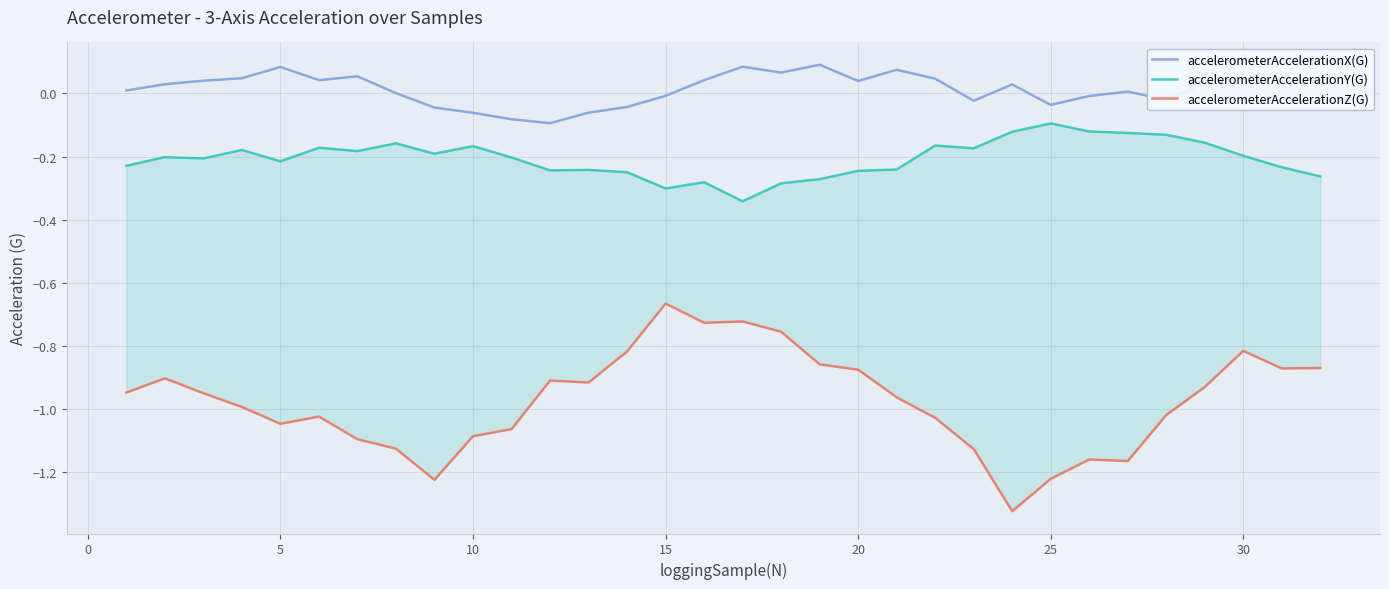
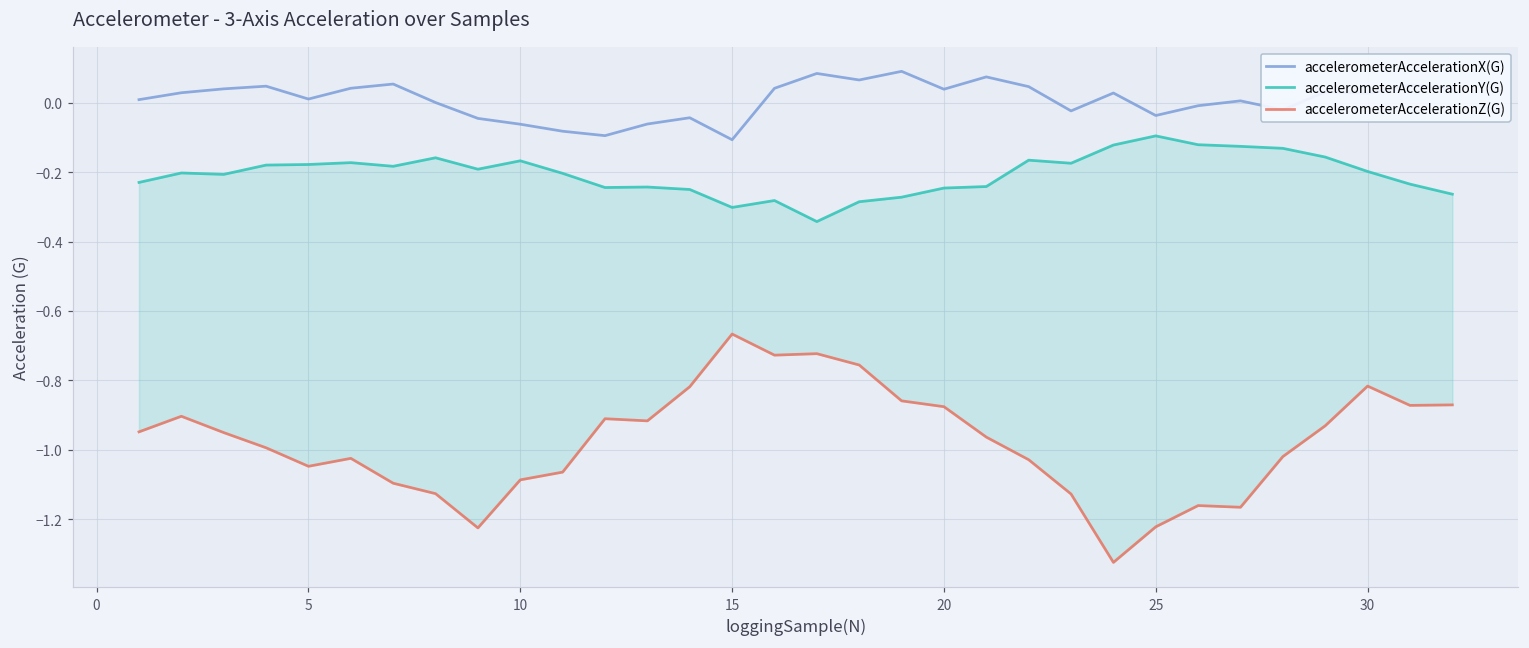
  {
    "accelerometerAccelerationX(G)": {
-     "5": 0.08,
+     "5": 0.01,
      "10": -0.06,
-     "15": -0.01,
+     "15": -0.11,
      "20": 0.04,
      "25": -0.04
    },
    "accelerometerAccelerationY(G)": {
-     "5": -0.22,
+     "5": -0.18,
      "10": -0.17,
      "15": -0.30,
      "20": -0.25,
      "25": -0.09,
      "30": -0.20
    },
    "accelerometerAccelerationZ(G)": {
      "5": -1.05,
      "10": -1.09,
      "15": -0.67,
      "20": -0.88,
      "25": -1.22,
      "30": -0.82
    }
  }
